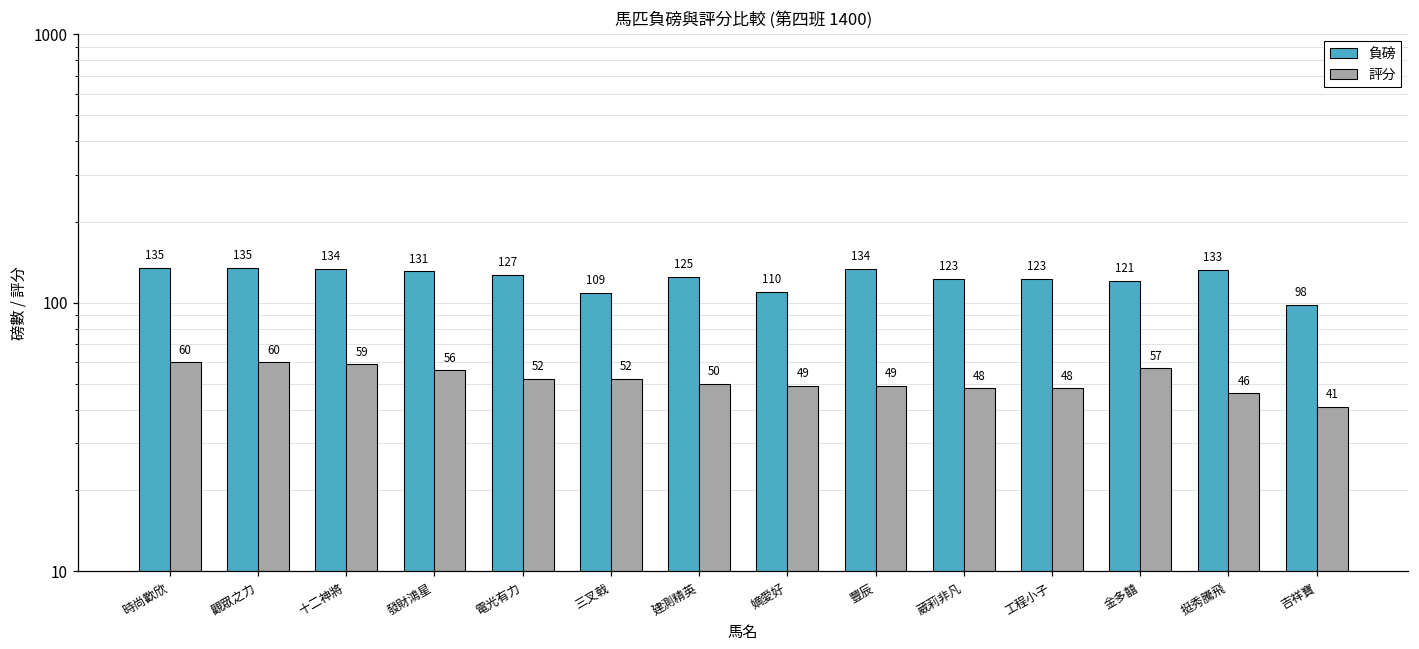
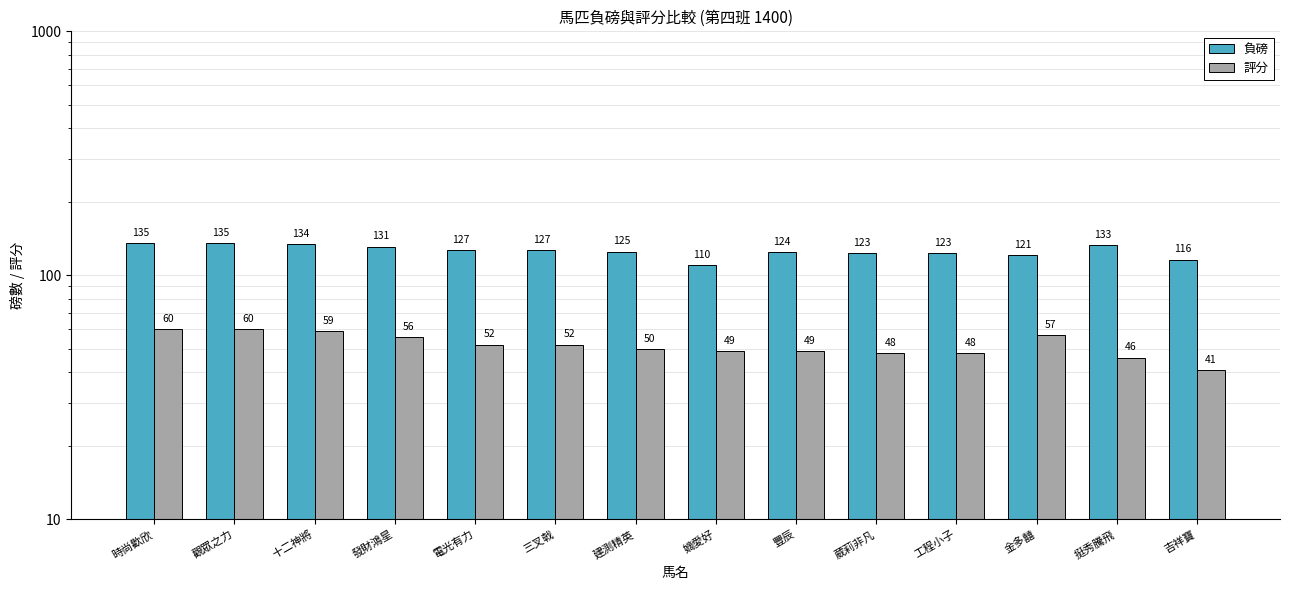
  {
    "負磅": {
      "時尚歡欣": 135,
      "觀眾之力": 135,
      "十二神將": 134,
      "發財鴻星": 131,
      "電光有力": 127,
-     "三叉戟": 109,
+     "三叉戟": 127,
      "建測精英": 125,
      "嫡愛好": 110,
-     "豐辰": 134,
+     "豐辰": 124,
      "葳莉非凡": 123,
      "工程小子": 123,
      "金多囍": 121,
      "挺秀騰飛": 133,
-     "吉祥寶": 98
+     "吉祥寶": 116
    },
    "評分": {
      "時尚歡欣": 60,
      "觀眾之力": 60,
      "十二神將": 59,
      "發財鴻星": 56,
      "電光有力": 52,
      "三叉戟": 52,
      "建測精英": 50,
      "嫡愛好": 49,
      "豐辰": 49,
      "葳莉非凡": 48,
      "工程小子": 48,
      "金多囍": 57,
      "挺秀騰飛": 46,
      "吉祥寶": 41
    }
  }
